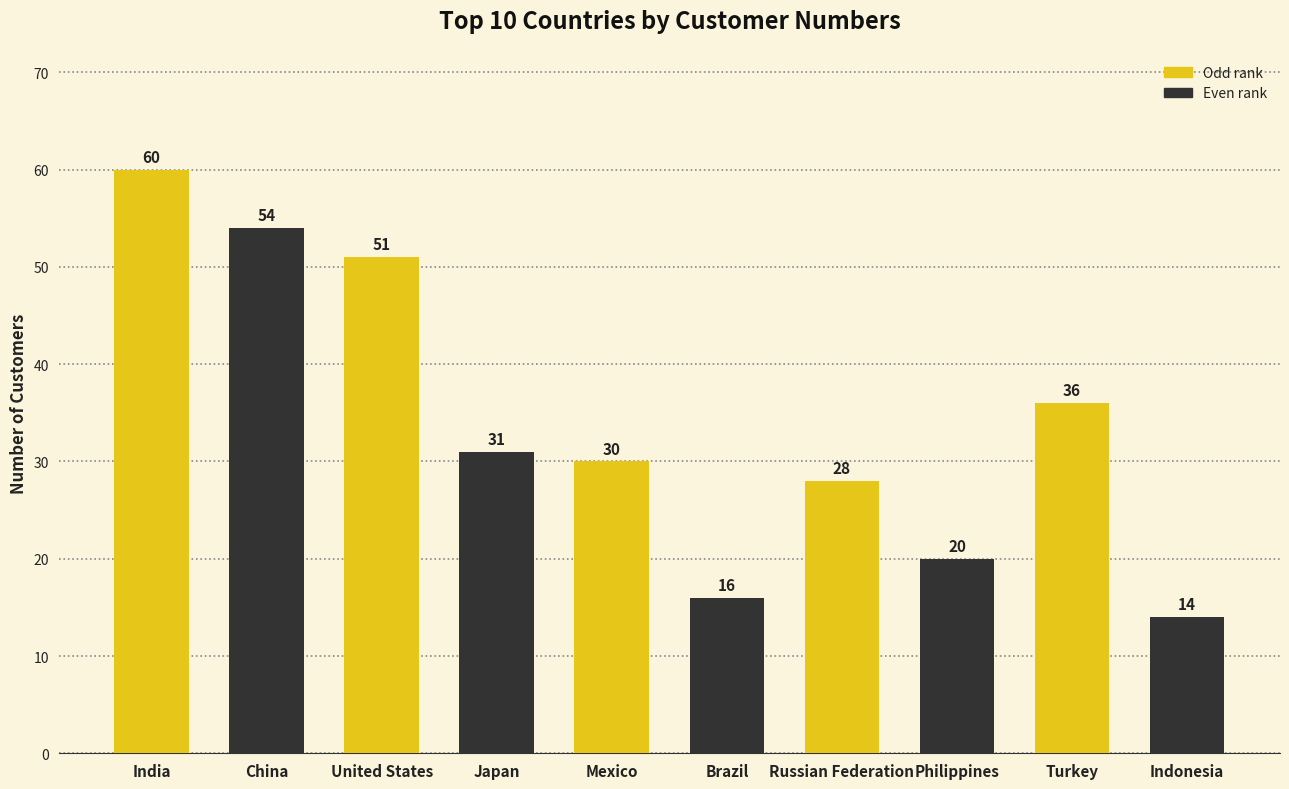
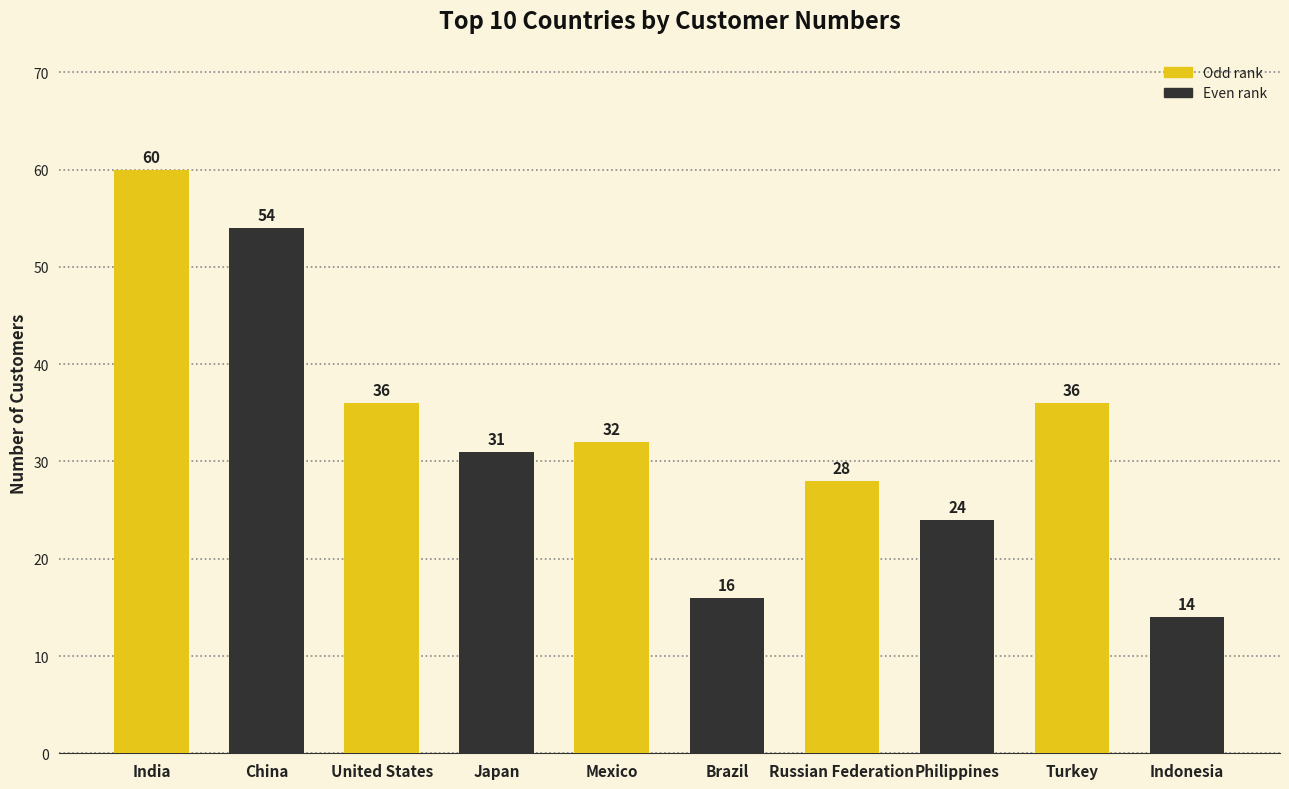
  {
    "India": 60,
    "China": 54,
-   "United States": 51,
+   "United States": 36,
    "Japan": 31,
-   "Mexico": 30,
+   "Mexico": 32,
    "Brazil": 16,
    "Russian Federation": 28,
-   "Philippines": 20,
+   "Philippines": 24,
    "Turkey": 36,
    "Indonesia": 14
  }
